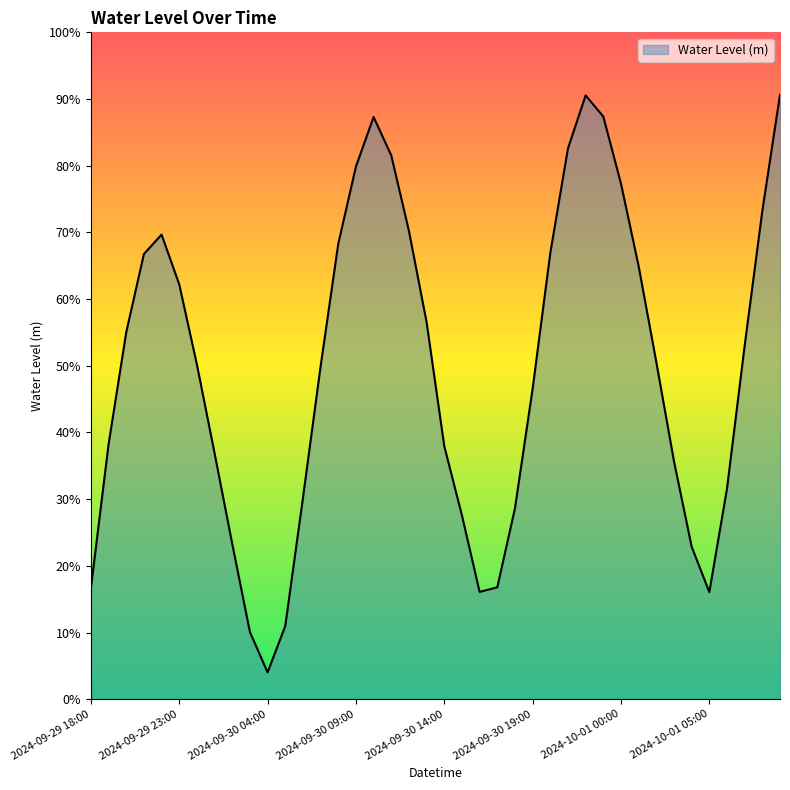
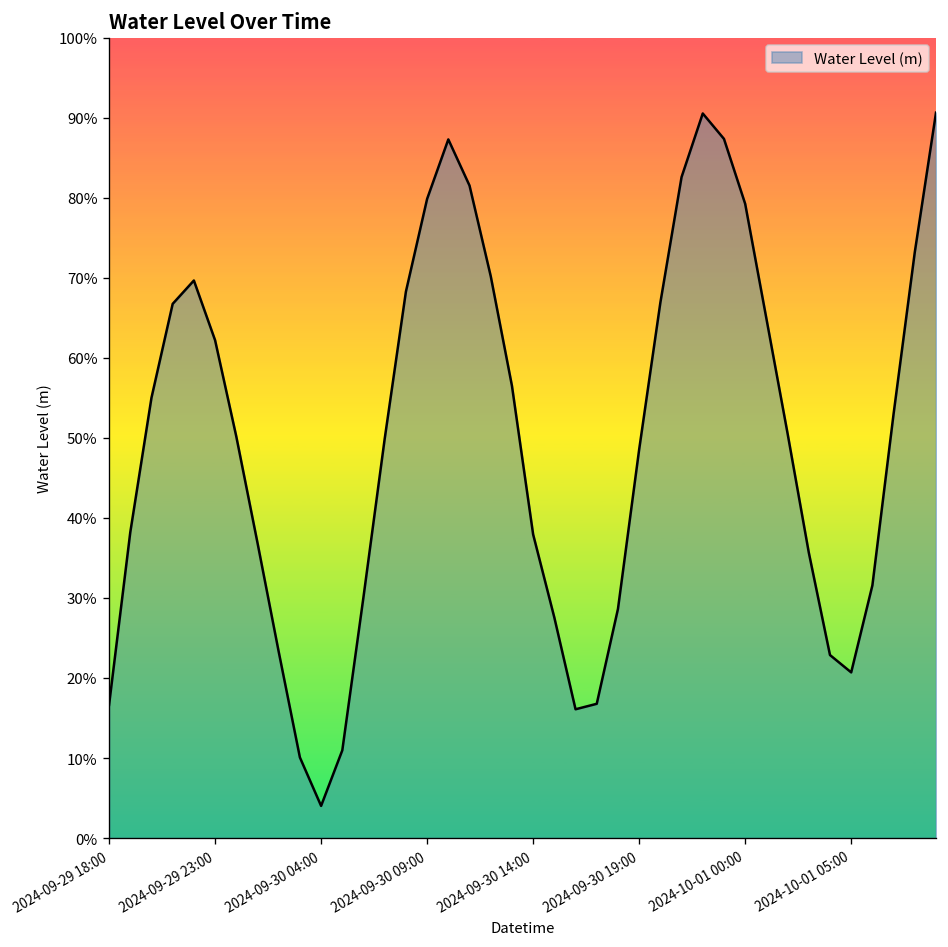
  {
    "2024-09-29 18:00": "17%",
    "2024-09-29 23:00": "62%",
    "2024-09-30 04:00": "4%",
    "2024-09-30 09:00": "80%",
    "2024-09-30 14:00": "38%",
-   "2024-09-30 19:00": "47%",
-   "2024-10-01 00:00": "77%",
-   "2024-10-01 05:00": "16%"
+   "2024-09-30 19:00": "49%",
+   "2024-10-01 00:00": "79%",
+   "2024-10-01 05:00": "21%"
  }
